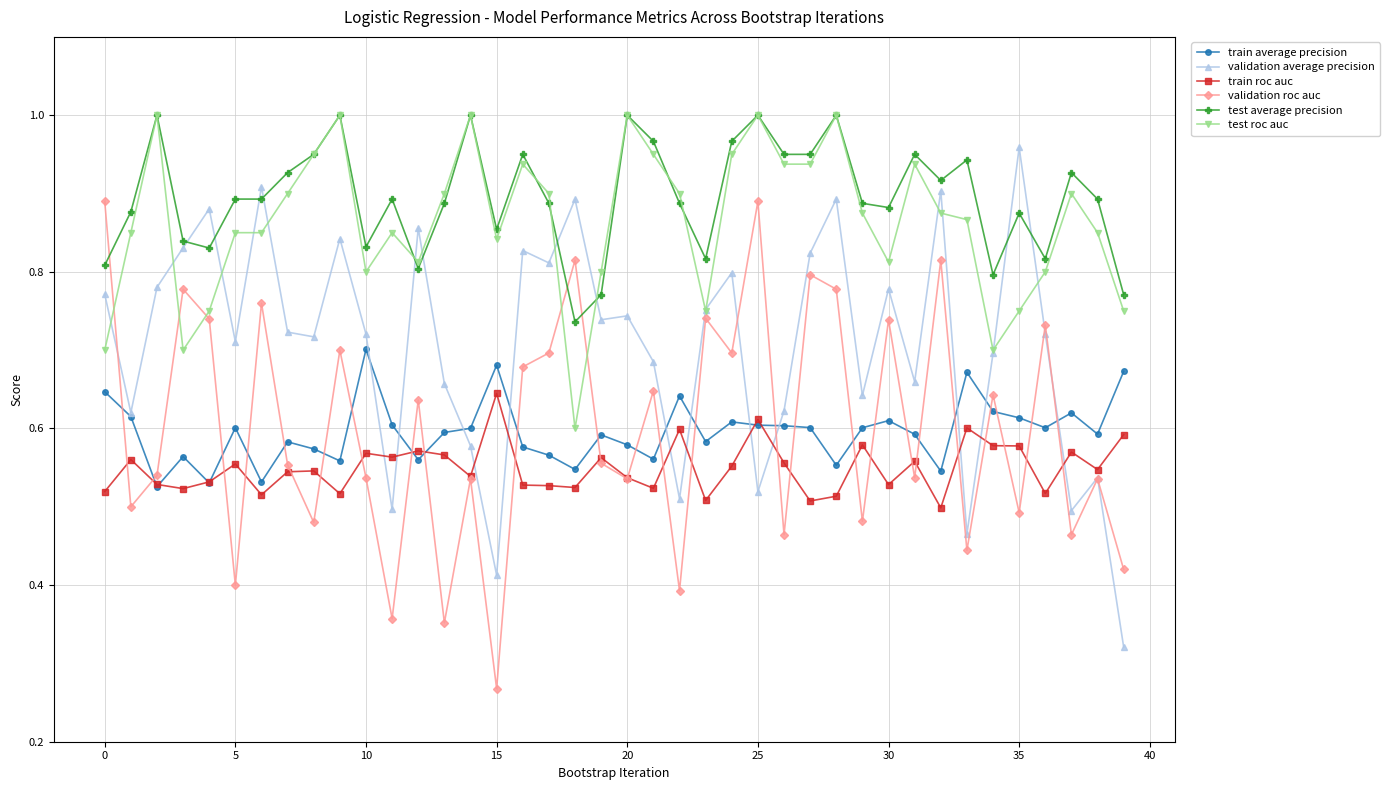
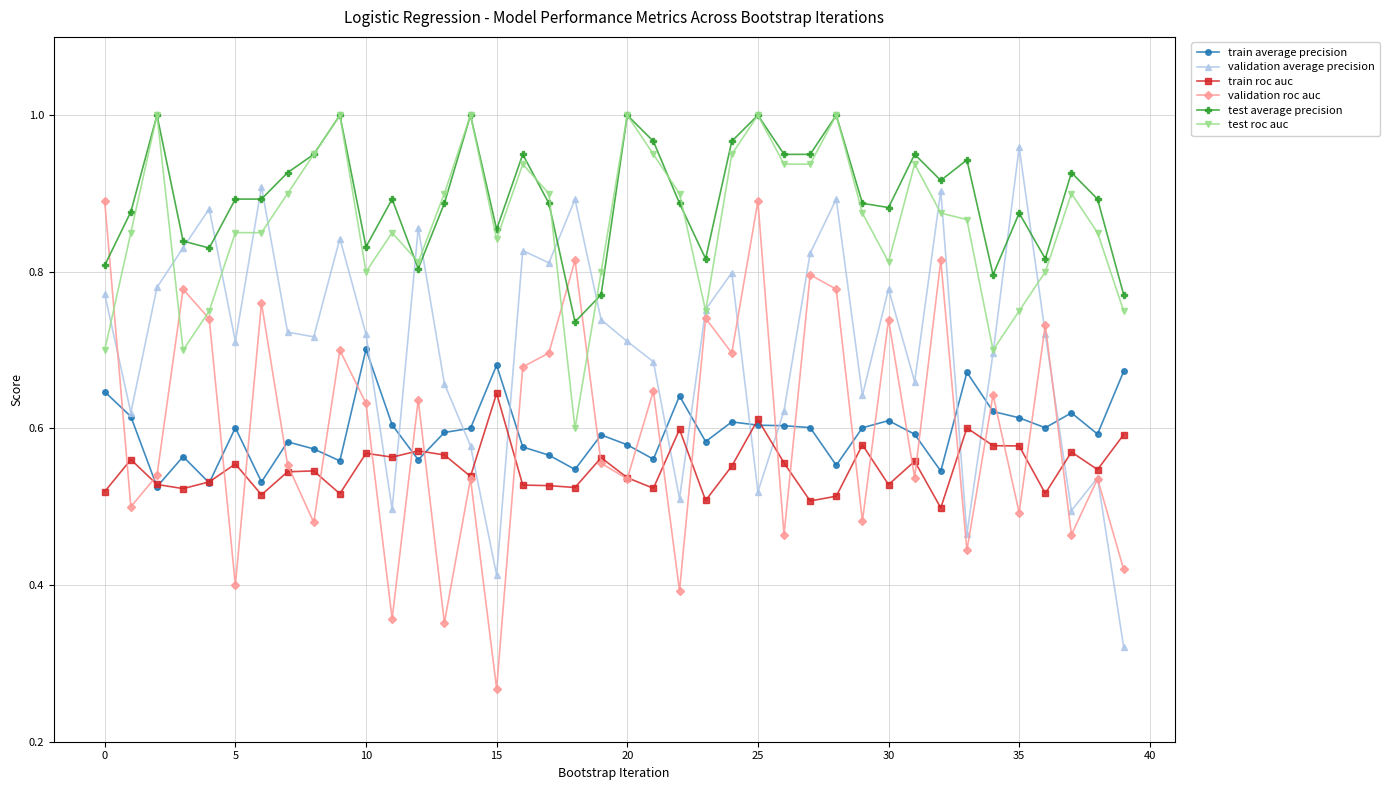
  {
    "train average precision": {
      "0": 0.65,
      "5": 0.60,
      "10": 0.70,
      "15": 0.68,
      "20": 0.58,
      "25": 0.60,
      "30": 0.61,
      "35": 0.61
    },
    "validation average precision": {
      "0": 0.77,
      "5": 0.71,
      "10": 0.72,
      "15": 0.41,
-     "20": 0.74,
+     "20": 0.71,
      "25": 0.52,
      "30": 0.78,
      "35": 0.96
    },
    "train roc auc": {
      "0": 0.52,
      "5": 0.55,
      "10": 0.57,
      "15": 0.64,
      "25": 0.61,
      "30": 0.53,
      "35": 0.58
    },
    "validation roc auc": {
      "0": 0.89,
      "5": 0.40,
-     "10": 0.54,
+     "10": 0.63,
      "15": 0.27,
      "25": 0.89,
      "30": 0.74,
      "35": 0.49
    },
    "test average precision": {
      "0": 0.81,
      "5": 0.89,
      "10": 0.83,
      "15": 0.85,
      "30": 0.88,
      "35": 0.88
    },
    "test roc auc": {
      "0": 0.70,
      "5": 0.85,
      "10": 0.80,
      "15": 0.84,
      "30": 0.81,
      "35": 0.75
    }
  }
